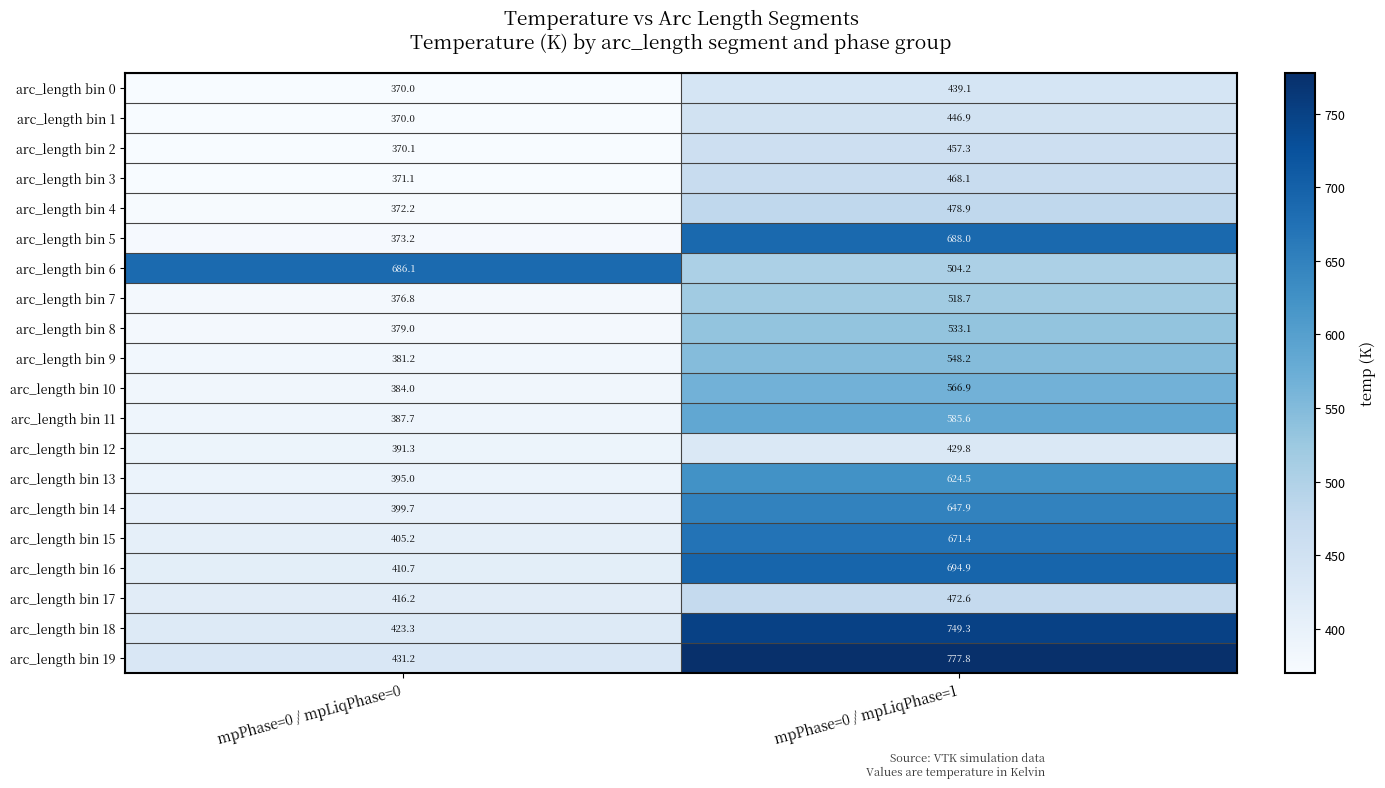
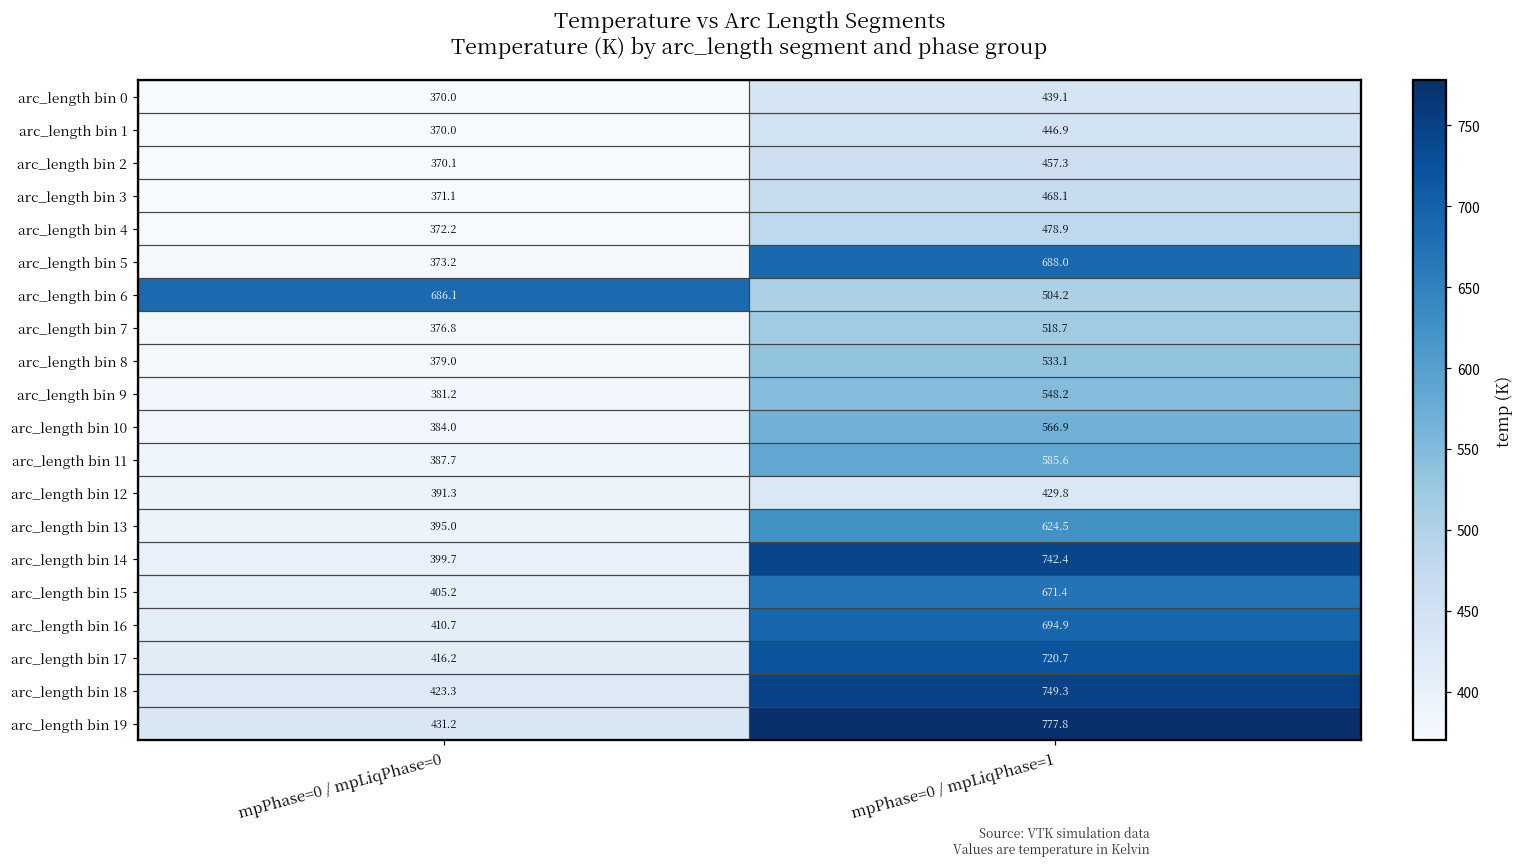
  {
    "arc_length bin 0": {
      "mpPhase=0 / mpLiqPhase=0": 370.0,
      "mpPhase=0 / mpLiqPhase=1": 439.1
    },
    "arc_length bin 1": {
      "mpPhase=0 / mpLiqPhase=0": 370.0,
      "mpPhase=0 / mpLiqPhase=1": 446.9
    },
    "arc_length bin 2": {
      "mpPhase=0 / mpLiqPhase=0": 370.1,
      "mpPhase=0 / mpLiqPhase=1": 457.3
    },
    "arc_length bin 3": {
      "mpPhase=0 / mpLiqPhase=0": 371.1,
      "mpPhase=0 / mpLiqPhase=1": 468.1
    },
    "arc_length bin 4": {
      "mpPhase=0 / mpLiqPhase=0": 372.2,
      "mpPhase=0 / mpLiqPhase=1": 478.9
    },
    "arc_length bin 5": {
      "mpPhase=0 / mpLiqPhase=0": 373.2,
      "mpPhase=0 / mpLiqPhase=1": 688.0
    },
    "arc_length bin 6": {
      "mpPhase=0 / mpLiqPhase=0": 686.1,
      "mpPhase=0 / mpLiqPhase=1": 504.2
    },
    "arc_length bin 7": {
      "mpPhase=0 / mpLiqPhase=0": 376.8,
      "mpPhase=0 / mpLiqPhase=1": 518.7
    },
    "arc_length bin 8": {
      "mpPhase=0 / mpLiqPhase=0": 379.0,
      "mpPhase=0 / mpLiqPhase=1": 533.1
    },
    "arc_length bin 9": {
      "mpPhase=0 / mpLiqPhase=0": 381.2,
      "mpPhase=0 / mpLiqPhase=1": 548.2
    },
    "arc_length bin 10": {
      "mpPhase=0 / mpLiqPhase=0": 384.0,
      "mpPhase=0 / mpLiqPhase=1": 566.9
    },
    "arc_length bin 11": {
      "mpPhase=0 / mpLiqPhase=0": 387.7,
      "mpPhase=0 / mpLiqPhase=1": 585.6
    },
    "arc_length bin 12": {
      "mpPhase=0 / mpLiqPhase=0": 391.3,
      "mpPhase=0 / mpLiqPhase=1": 429.8
    },
    "arc_length bin 13": {
      "mpPhase=0 / mpLiqPhase=0": 395.0,
      "mpPhase=0 / mpLiqPhase=1": 624.5
    },
    "arc_length bin 14": {
      "mpPhase=0 / mpLiqPhase=0": 399.7,
-     "mpPhase=0 / mpLiqPhase=1": 647.9
+     "mpPhase=0 / mpLiqPhase=1": 742.4
    },
    "arc_length bin 15": {
      "mpPhase=0 / mpLiqPhase=0": 405.2,
      "mpPhase=0 / mpLiqPhase=1": 671.4
    },
    "arc_length bin 16": {
      "mpPhase=0 / mpLiqPhase=0": 410.7,
      "mpPhase=0 / mpLiqPhase=1": 694.9
    },
    "arc_length bin 17": {
      "mpPhase=0 / mpLiqPhase=0": 416.2,
-     "mpPhase=0 / mpLiqPhase=1": 472.6
+     "mpPhase=0 / mpLiqPhase=1": 720.7
    },
    "arc_length bin 18": {
      "mpPhase=0 / mpLiqPhase=0": 423.3,
      "mpPhase=0 / mpLiqPhase=1": 749.3
    },
    "arc_length bin 19": {
      "mpPhase=0 / mpLiqPhase=0": 431.2,
      "mpPhase=0 / mpLiqPhase=1": 777.8
    }
  }
